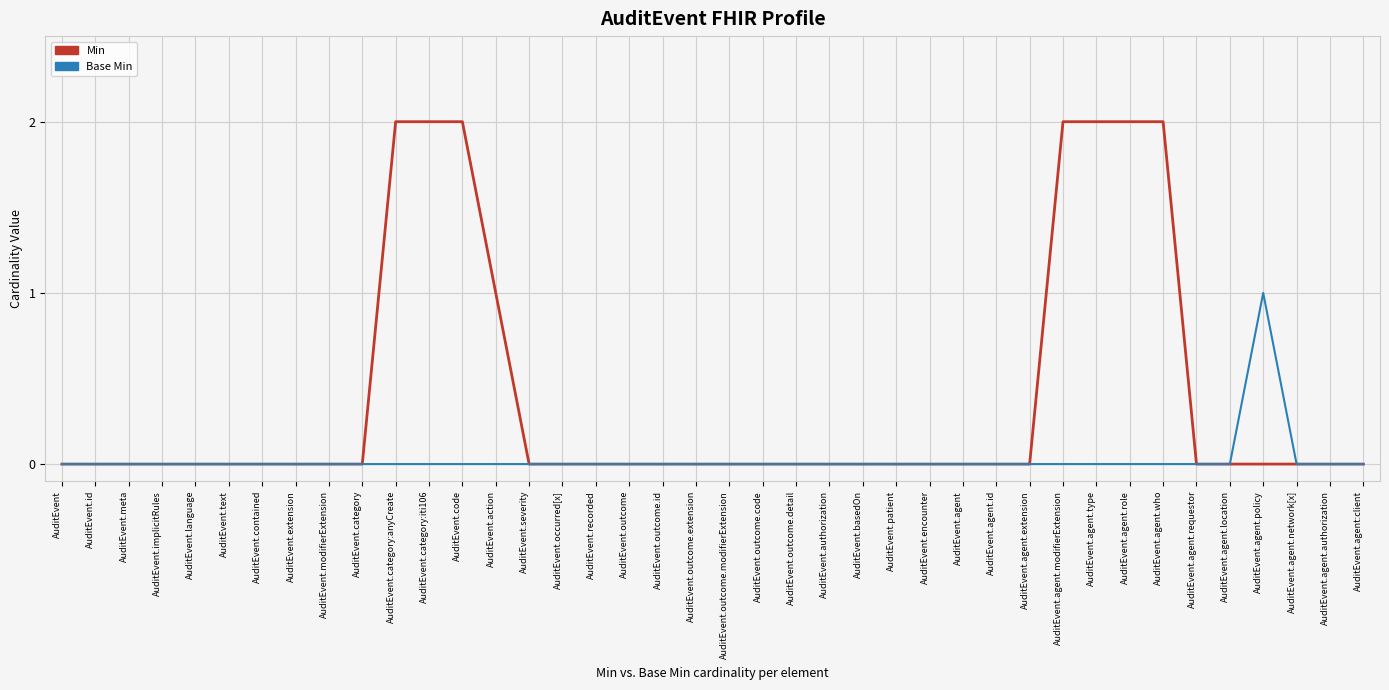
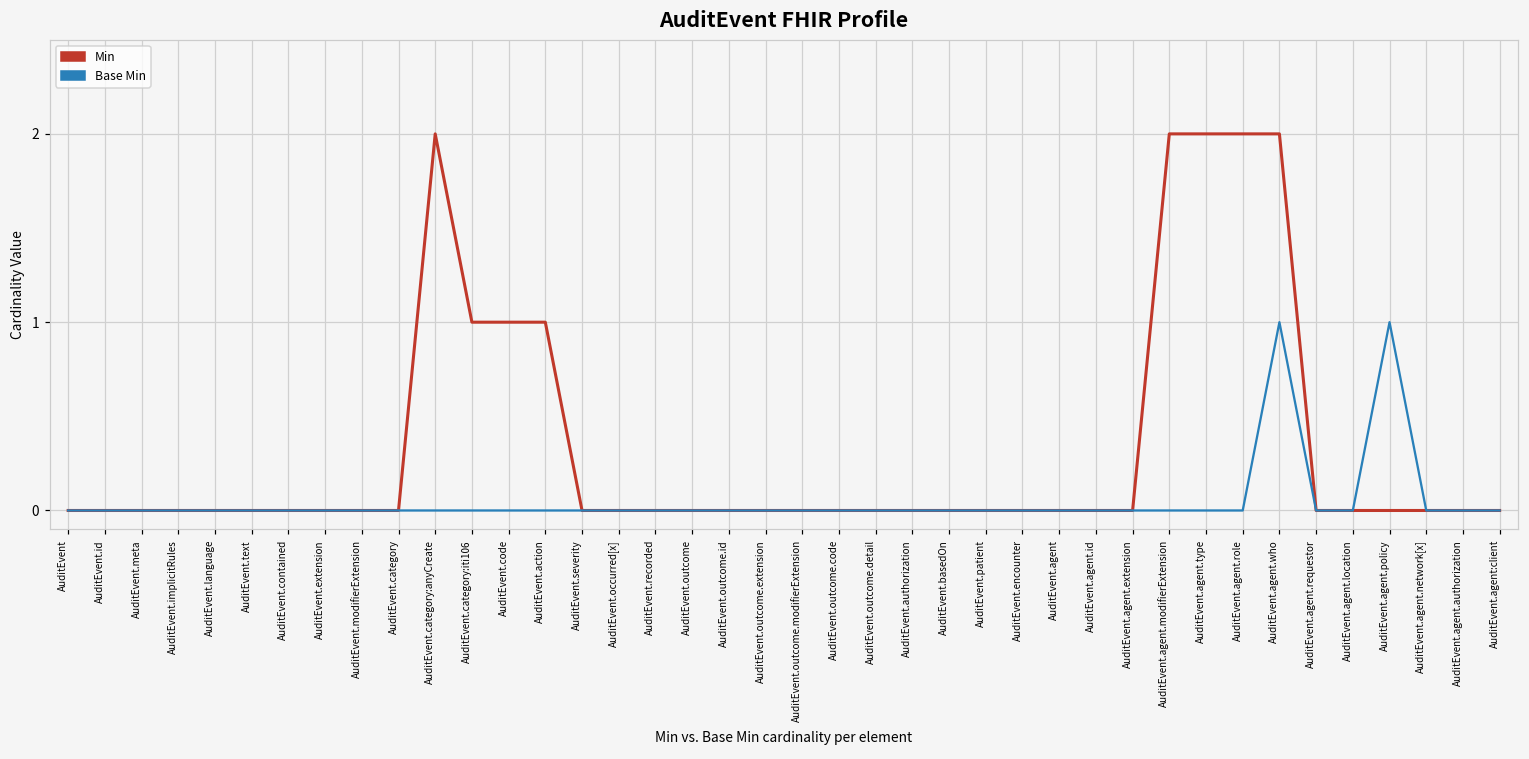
  {
    "Min": {
      "AuditEvent.category:anyCreate": 2,
-     "AuditEvent.category:iti106": 2,
-     "AuditEvent.code": 2,
+     "AuditEvent.category:iti106": 1,
+     "AuditEvent.code": 1,
      "AuditEvent.action": 1,
      "AuditEvent.agent.modifierExtension": 2,
      "AuditEvent.agent.type": 2,
      "AuditEvent.agent.role": 2,
      "AuditEvent.agent.who": 2,
      "AuditEvent.agent.policy": 0
    },
    "Base Min": {
      "AuditEvent.category:anyCreate": 0,
      "AuditEvent.category:iti106": 0,
      "AuditEvent.code": 0,
      "AuditEvent.action": 0,
      "AuditEvent.agent.modifierExtension": 0,
      "AuditEvent.agent.type": 0,
      "AuditEvent.agent.role": 0,
-     "AuditEvent.agent.who": 0,
+     "AuditEvent.agent.who": 1,
      "AuditEvent.agent.policy": 1
    }
  }
